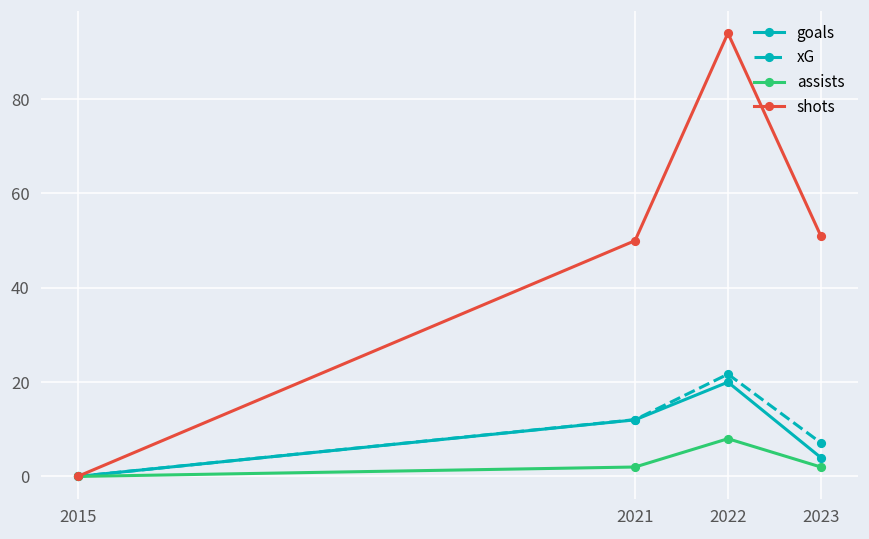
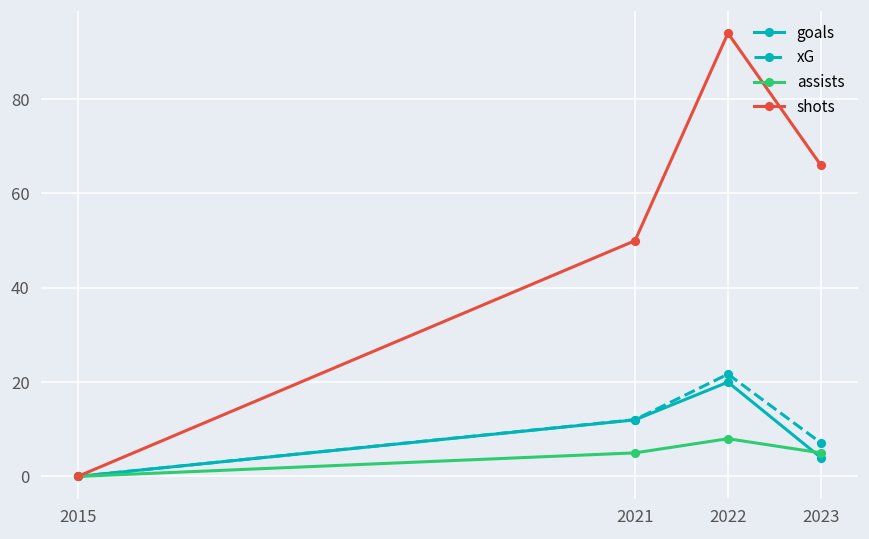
  {
    "assists": {
-     "2021": 2,
+     "2021": 5,
      "2022": 8,
-     "2023": 2
+     "2023": 5
    },
    "shots": {
      "2021": 50,
      "2022": 94,
-     "2023": 51
+     "2023": 66
    }
  }
